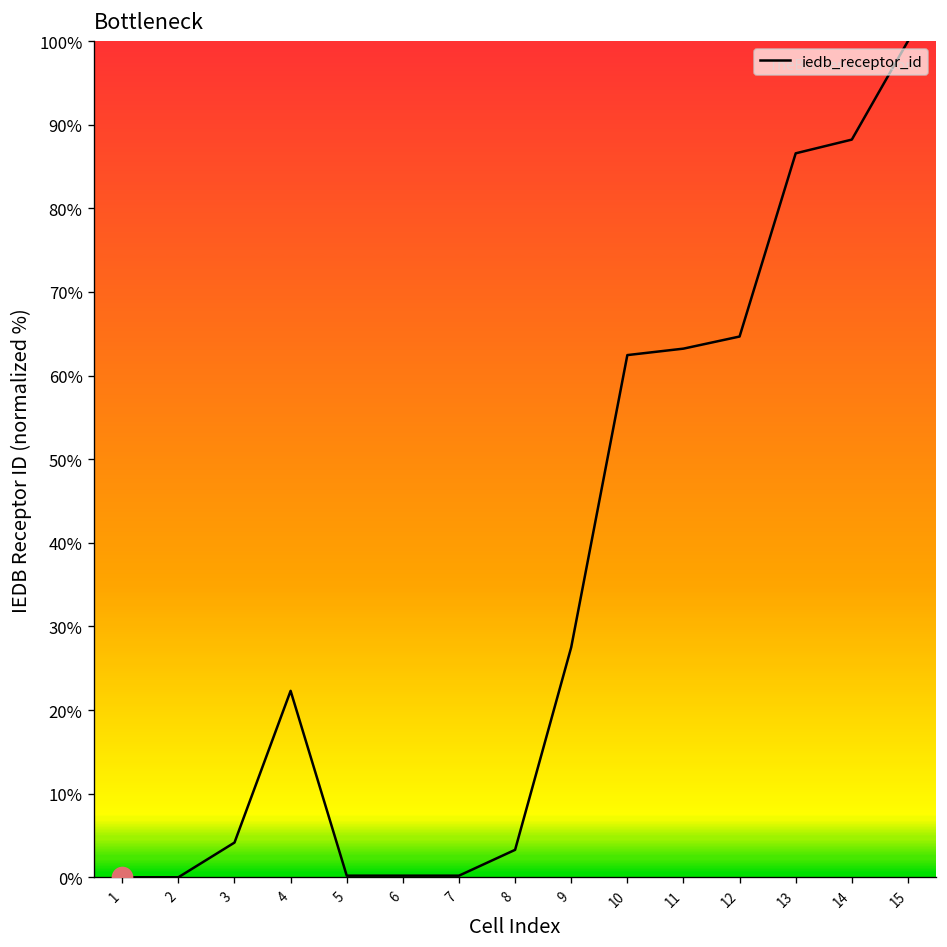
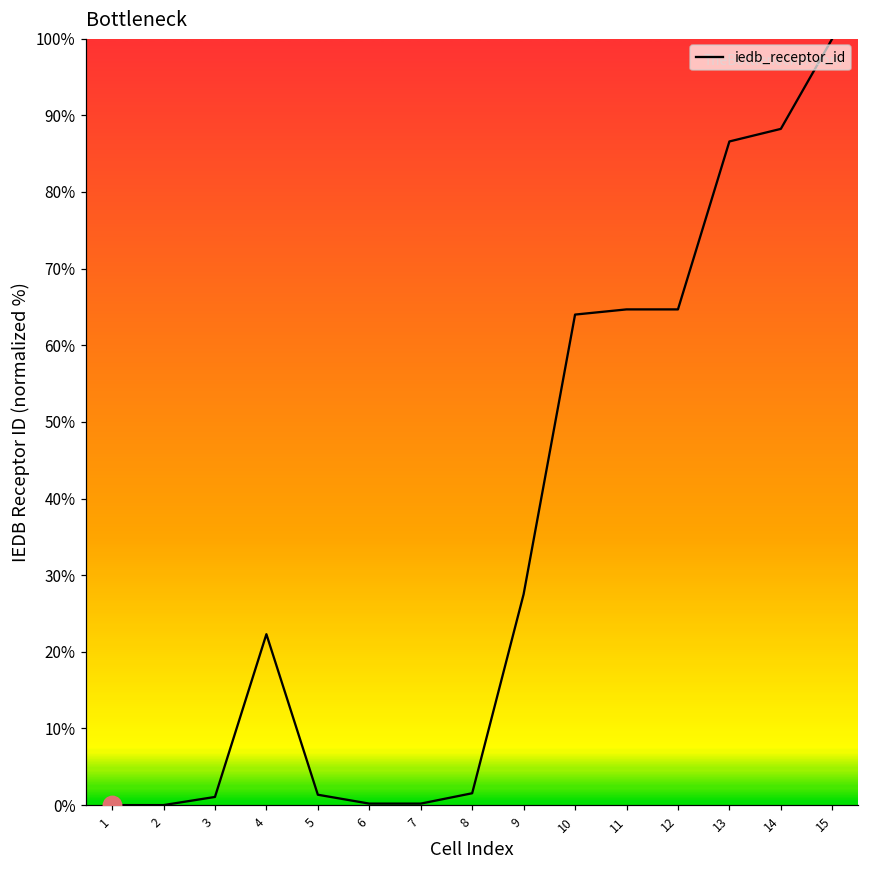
  {
    "iedb_receptor_id": {
      "2": "0%",
-     "3": "4%",
+     "3": "1%",
      "4": "22%",
-     "5": "0%",
+     "5": "1%",
      "6": "0%",
      "7": "0%",
-     "8": "3%",
+     "8": "2%",
      "9": "28%",
-     "10": "62%",
-     "11": "63%",
+     "10": "64%",
+     "11": "65%",
      "12": "65%",
      "13": "87%",
      "14": "88%",
      "15": "100%"
    }
  }
